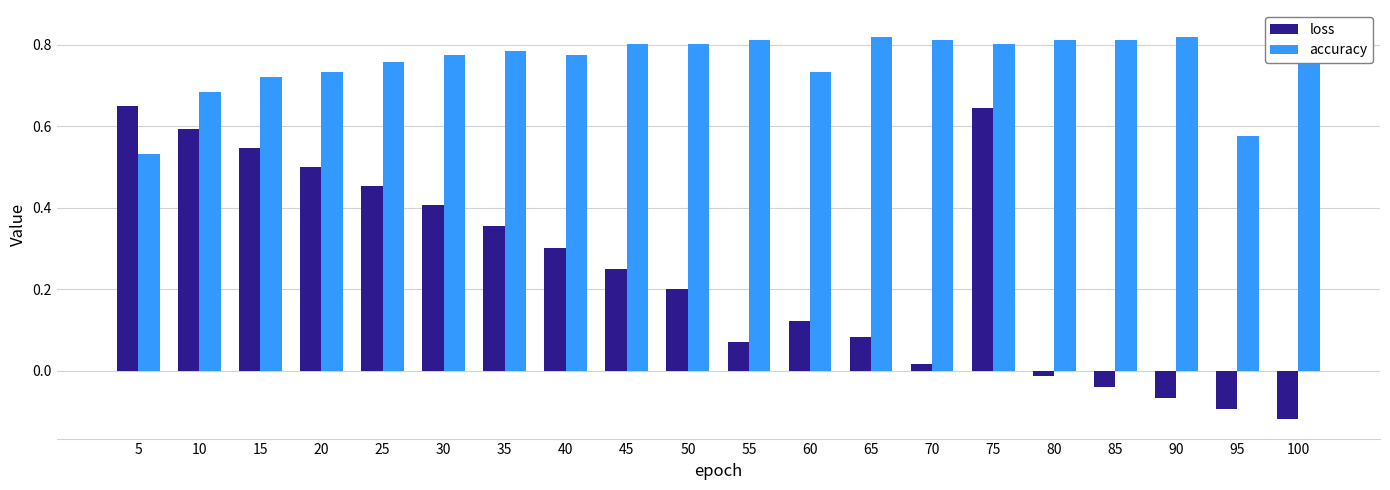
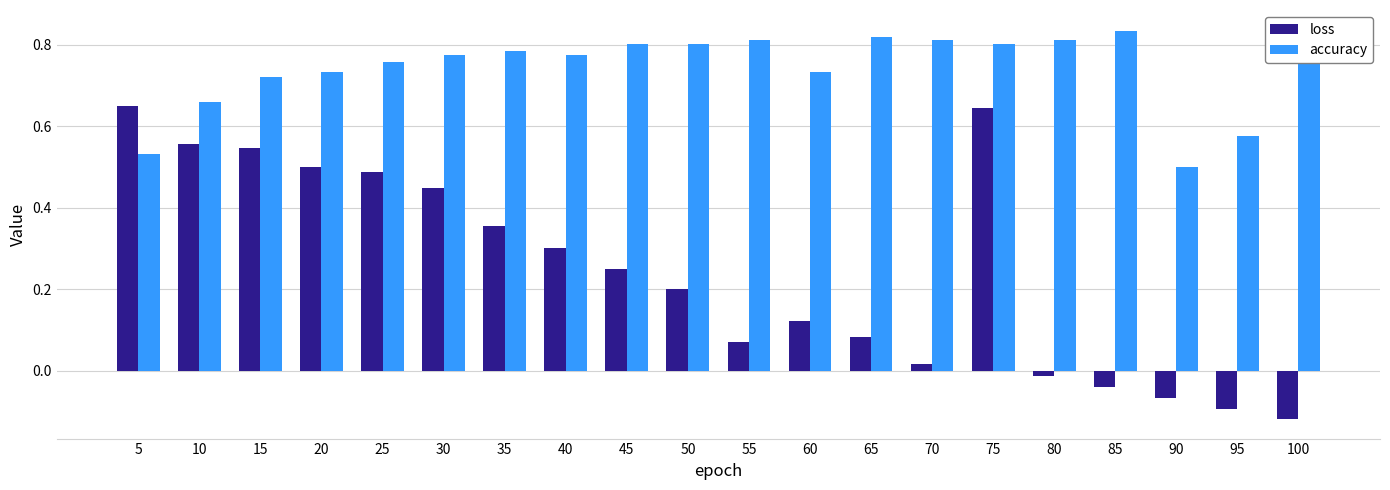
  {
    "loss": {
      "5": 0.65,
-     "10": 0.59,
+     "10": 0.56,
      "15": 0.55,
      "20": 0.50,
-     "25": 0.45,
-     "30": 0.41,
+     "25": 0.49,
+     "30": 0.45,
      "35": 0.35,
      "40": 0.30,
      "45": 0.25,
      "50": 0.20,
      "55": 0.07,
      "60": 0.12,
      "65": 0.08,
      "70": 0.02,
      "75": 0.64,
      "80": -0.01,
      "85": -0.04,
      "90": -0.07,
      "95": -0.09,
      "100": -0.12
    },
    "accuracy": {
      "5": 0.53,
-     "10": 0.68,
+     "10": 0.66,
      "15": 0.72,
      "20": 0.73,
      "25": 0.76,
      "30": 0.77,
      "35": 0.78,
      "40": 0.77,
      "45": 0.80,
      "50": 0.80,
      "55": 0.81,
      "60": 0.73,
      "65": 0.82,
      "70": 0.81,
      "75": 0.80,
      "80": 0.81,
-     "85": 0.81,
-     "90": 0.82,
+     "85": 0.83,
+     "90": 0.50,
      "95": 0.58
    }
  }
